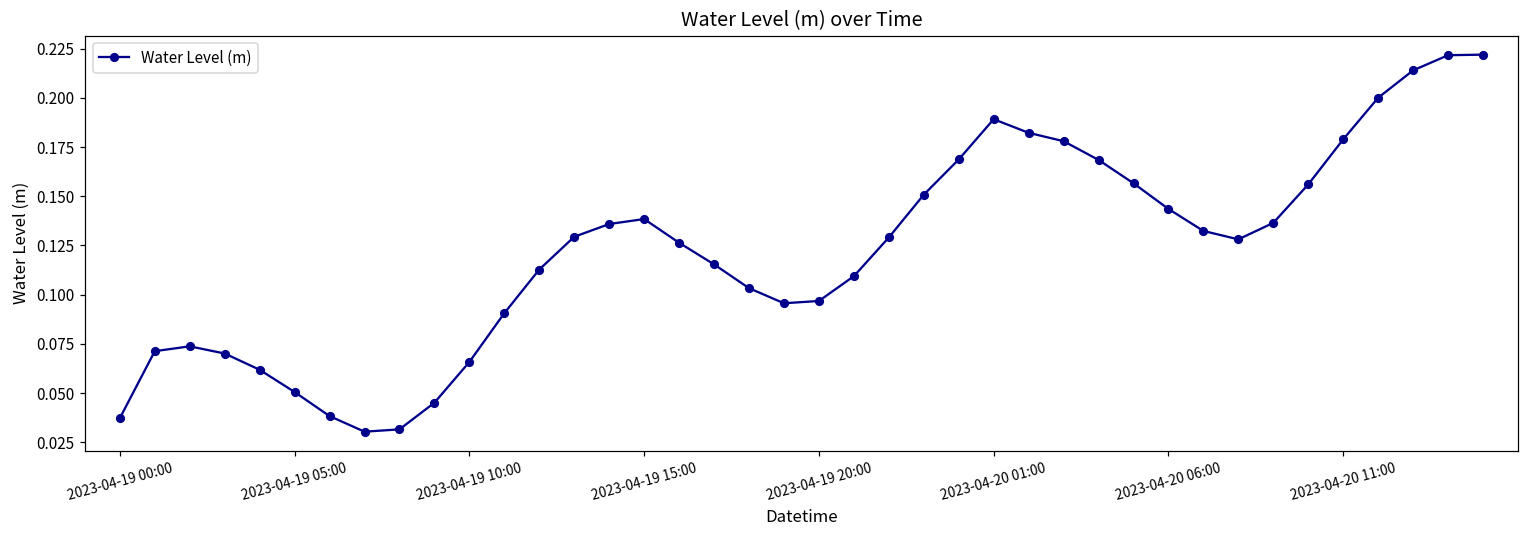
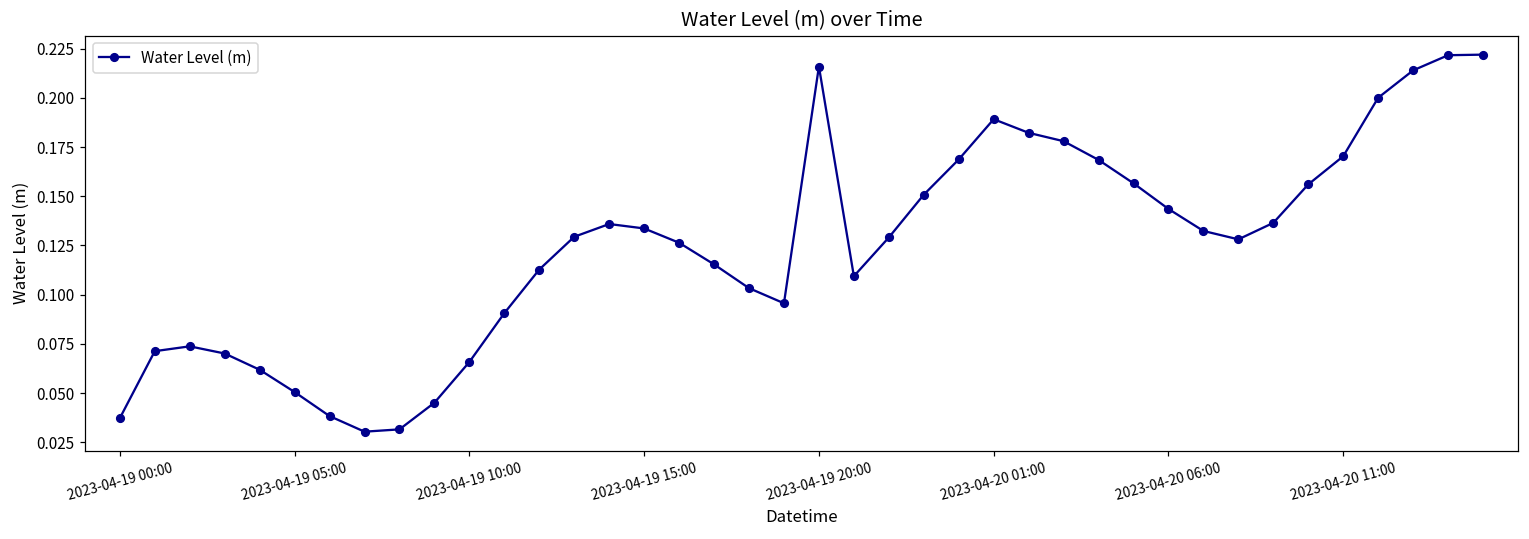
  {
    "2023-04-19 00:00": 0.037,
    "2023-04-19 05:00": 0.051,
    "2023-04-19 10:00": 0.066,
-   "2023-04-19 15:00": 0.138,
-   "2023-04-19 20:00": 0.097,
+   "2023-04-19 15:00": 0.134,
+   "2023-04-19 20:00": 0.216,
    "2023-04-20 01:00": 0.189,
    "2023-04-20 06:00": 0.144,
-   "2023-04-20 11:00": 0.179
+   "2023-04-20 11:00": 0.170
  }
